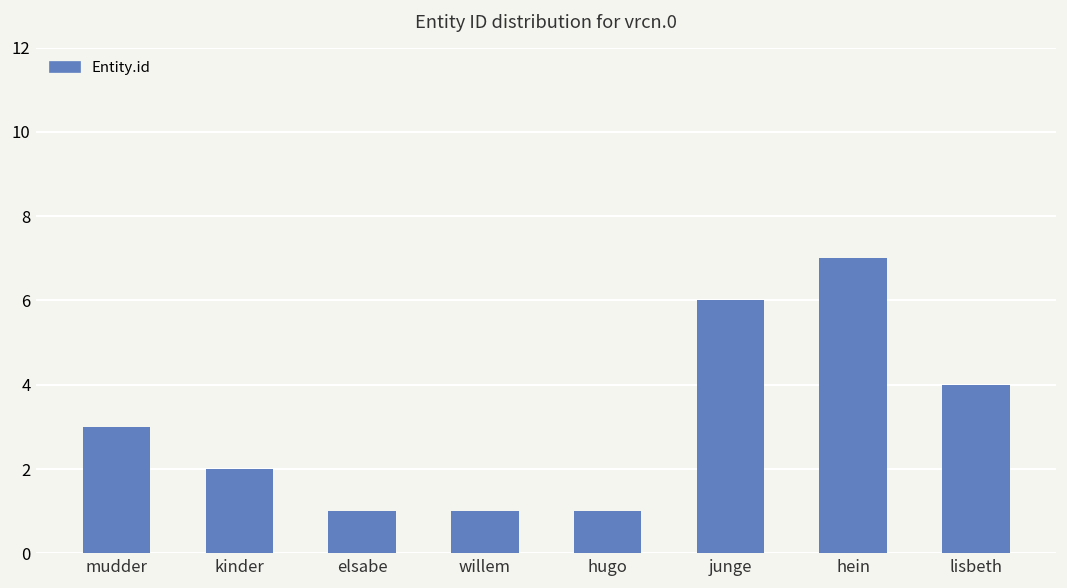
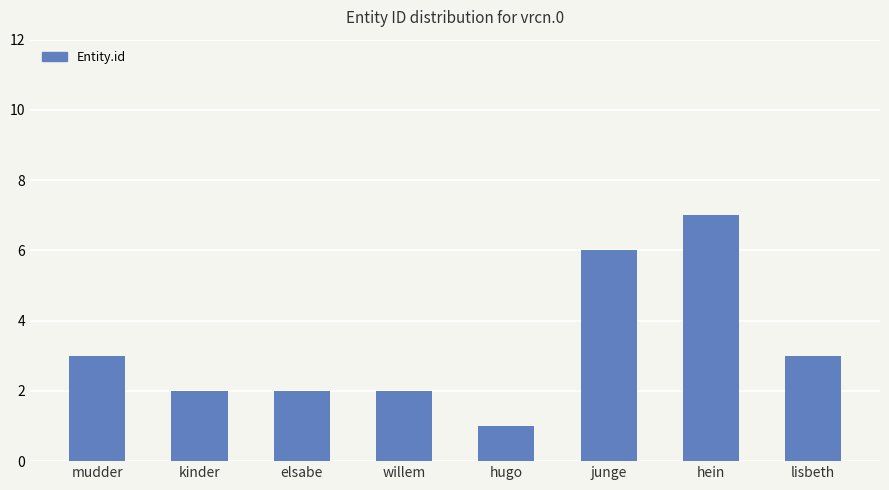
  {
    "mudder": 3,
    "kinder": 2,
-   "elsabe": 1,
-   "willem": 1,
+   "elsabe": 2,
+   "willem": 2,
    "hugo": 1,
    "junge": 6,
    "hein": 7,
-   "lisbeth": 4
+   "lisbeth": 3
  }
